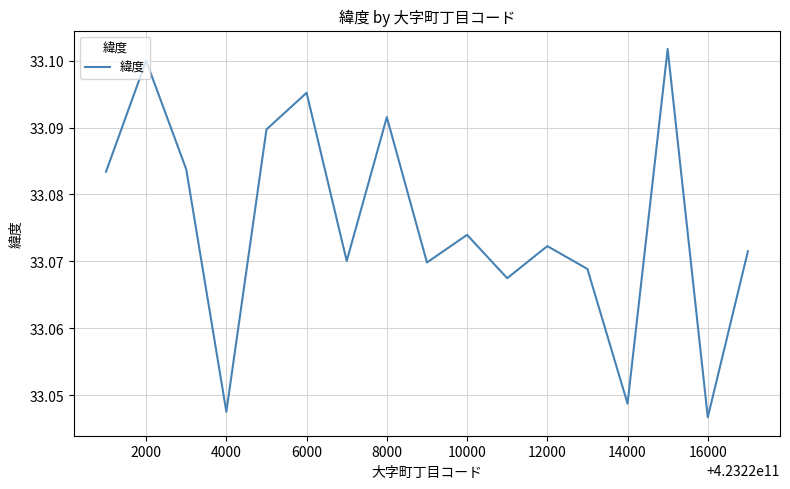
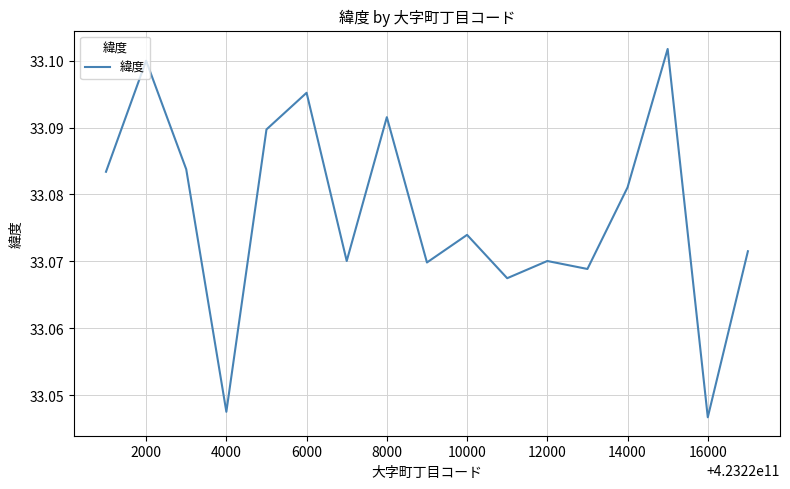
  {
    "4000": 33.048,
    "6000": 33.095,
    "8000": 33.092,
    "10000": 33.074,
-   "12000": 33.072,
-   "14000": 33.049,
+   "12000": 33.070,
+   "14000": 33.081,
    "16000": 33.047
  }
